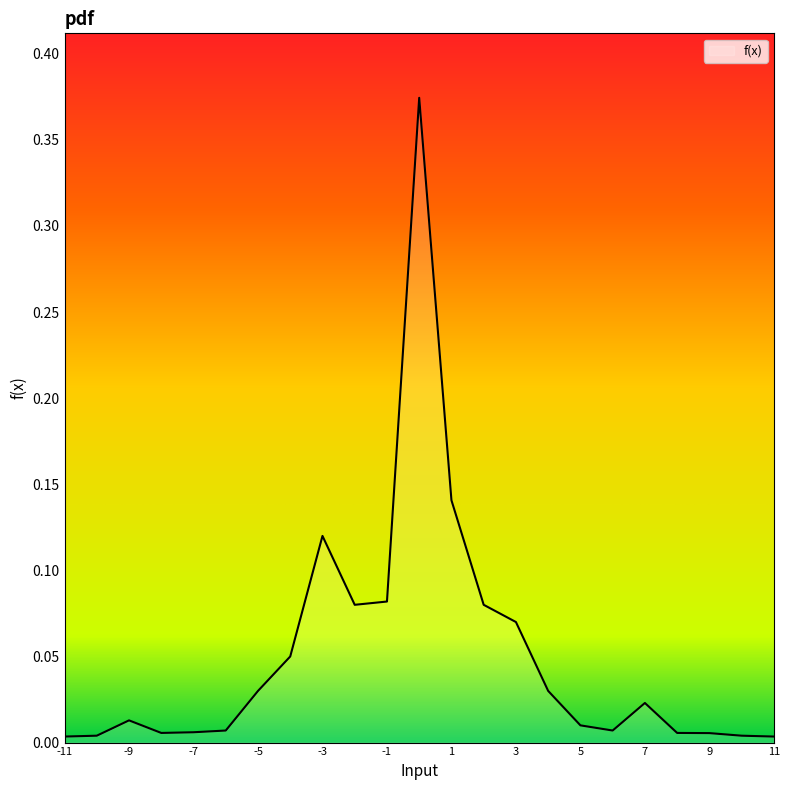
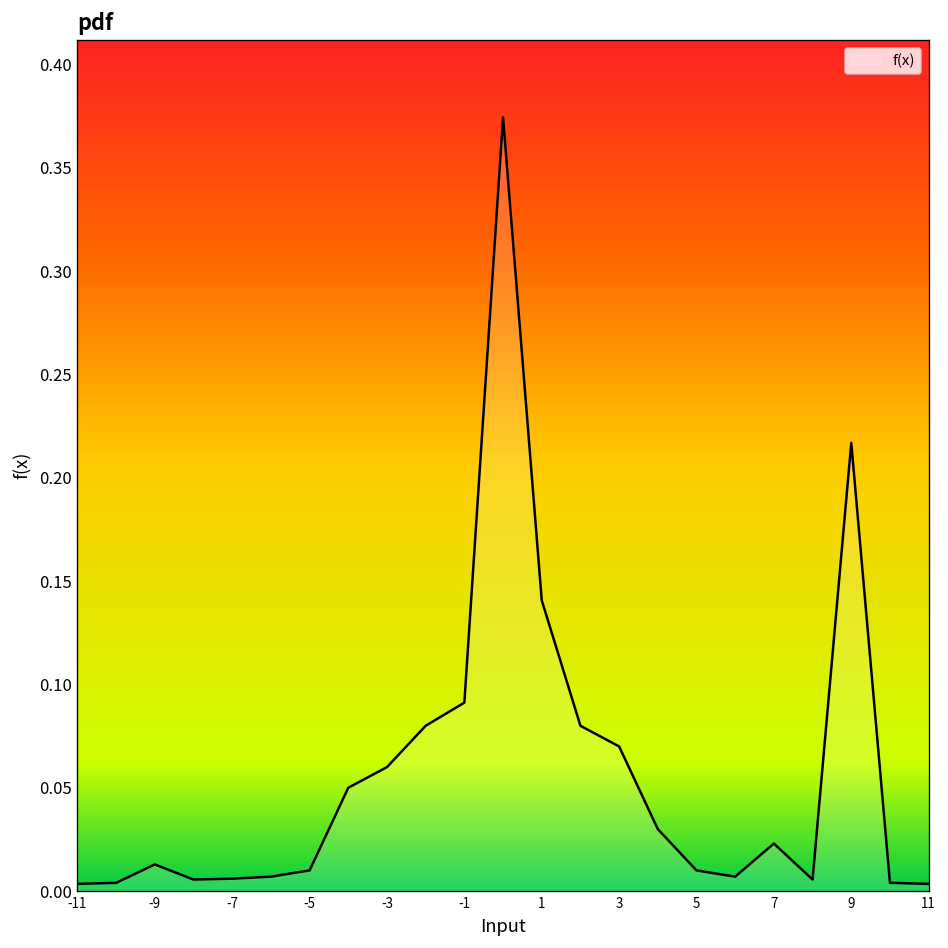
  {
    "-11": 0.004,
    "-9": 0.013,
    "-7": 0.006,
-   "-5": 0.03,
-   "-3": 0.12,
-   "-1": 0.082,
+   "-5": 0.01,
+   "-3": 0.06,
+   "-1": 0.091,
    "1": 0.141,
    "3": 0.070,
    "5": 0.010,
    "7": 0.023,
-   "9": 0.006,
+   "9": 0.217,
    "11": 0.004
  }
